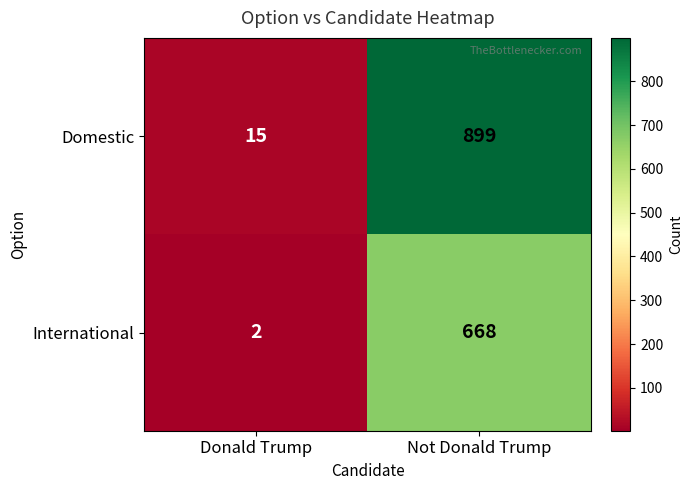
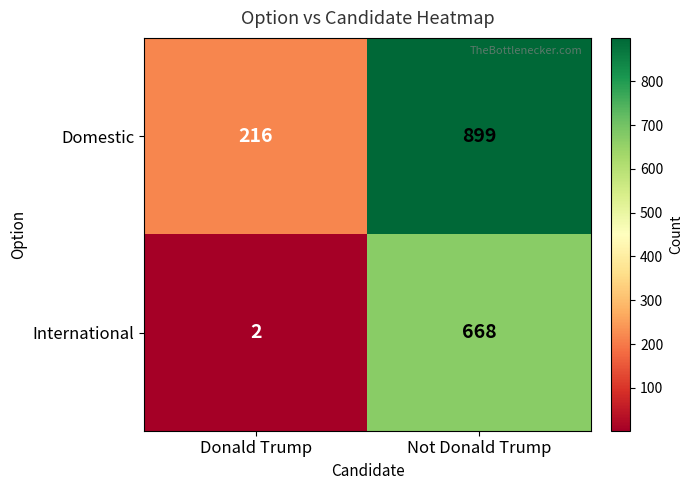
  {
    "Domestic": {
-     "Donald Trump": 15
+     "Donald Trump": 216
    },
    "International": {
      "Donald Trump": 2,
      "Not Donald Trump": 668
    }
  }
